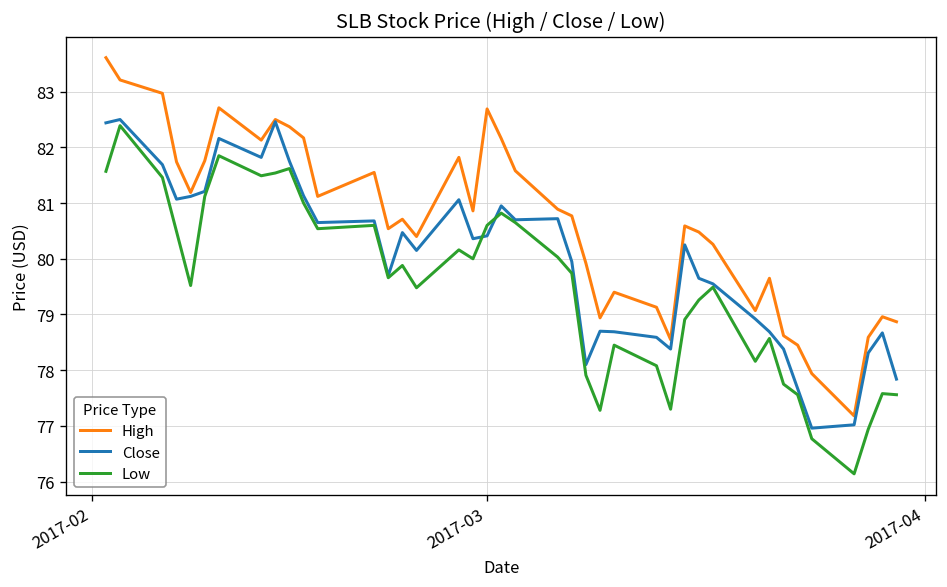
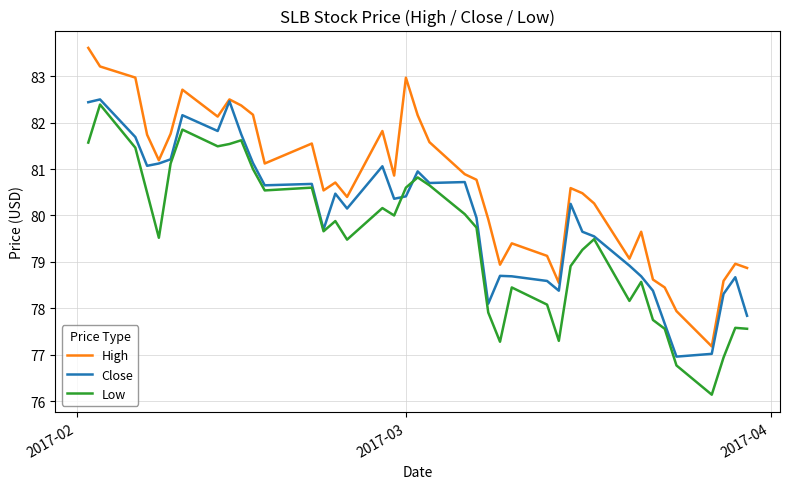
  {
    "High": {
-     "2017-03": 82.7
+     "2017-03": 83.0
    },
    "Close": {
      "2017-03": 80.4
    },
    "Low": {
      "2017-03": 80.6
    }
  }
